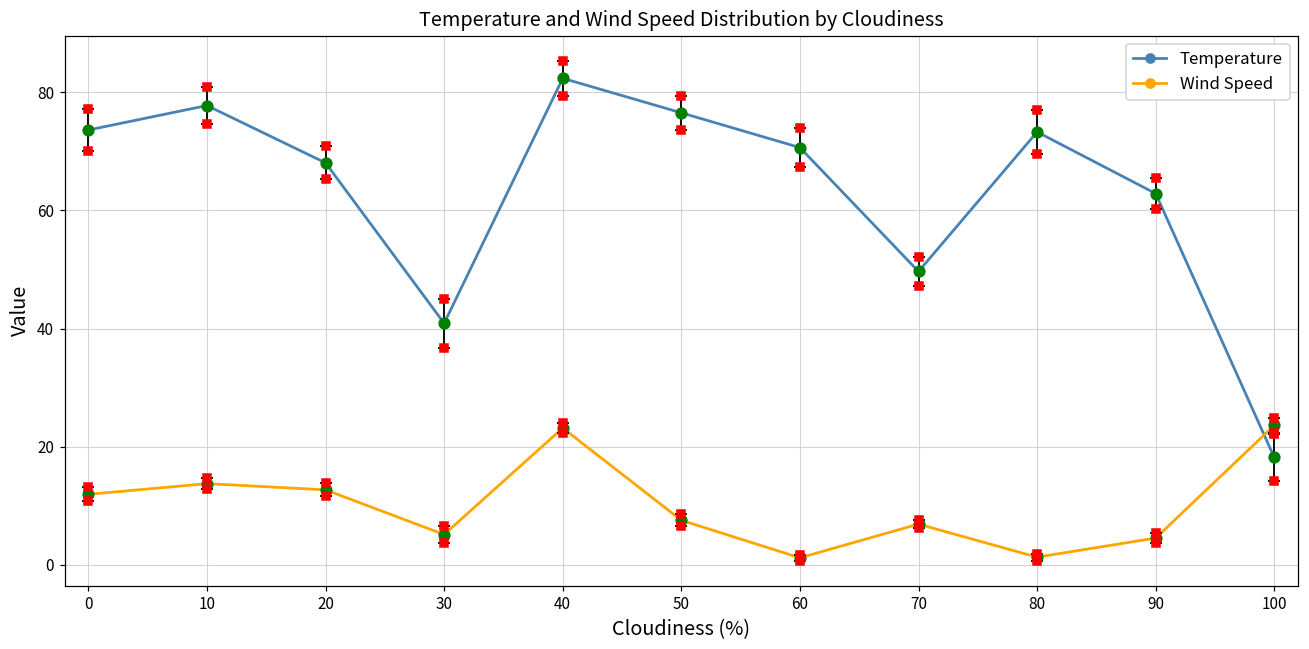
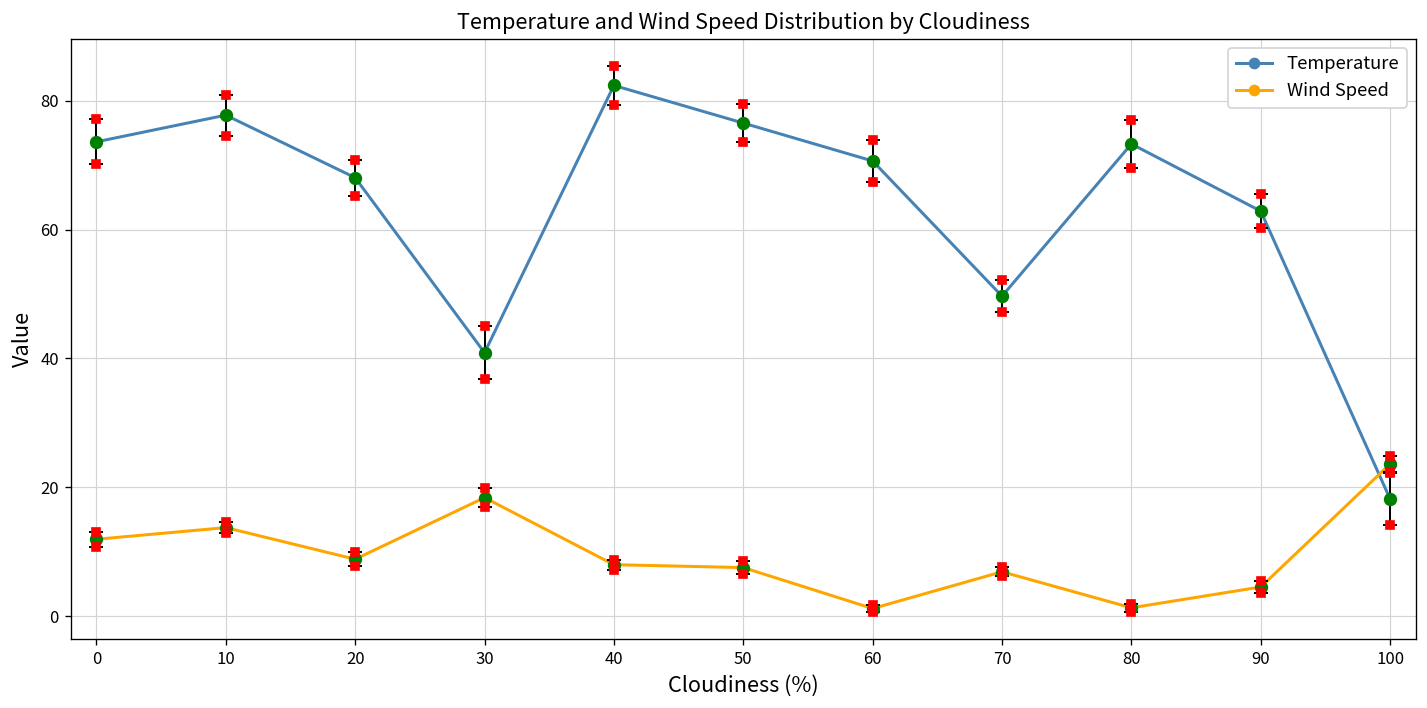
  {
    "Wind Speed": {
-     "20": 13,
-     "30": 5,
-     "40": 23
+     "20": 9,
+     "30": 18,
+     "40": 8
    }
  }
